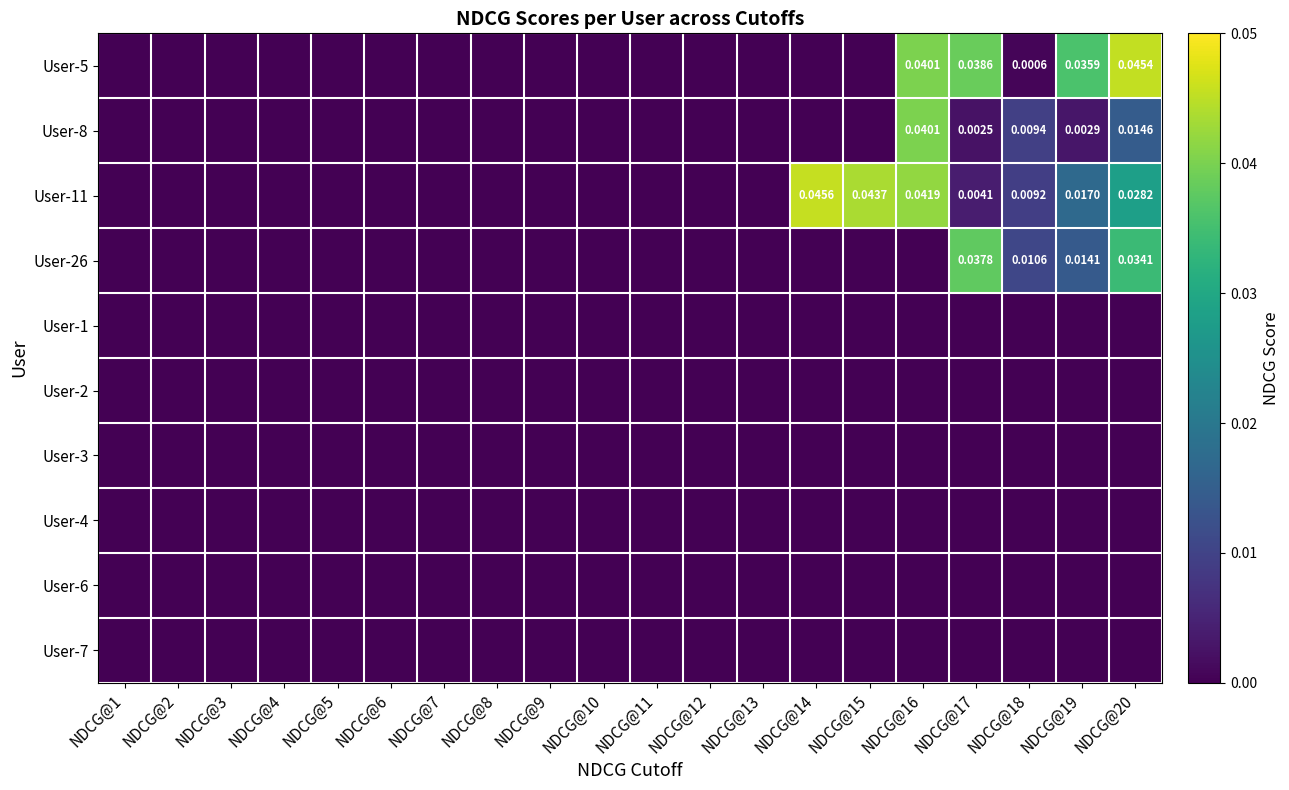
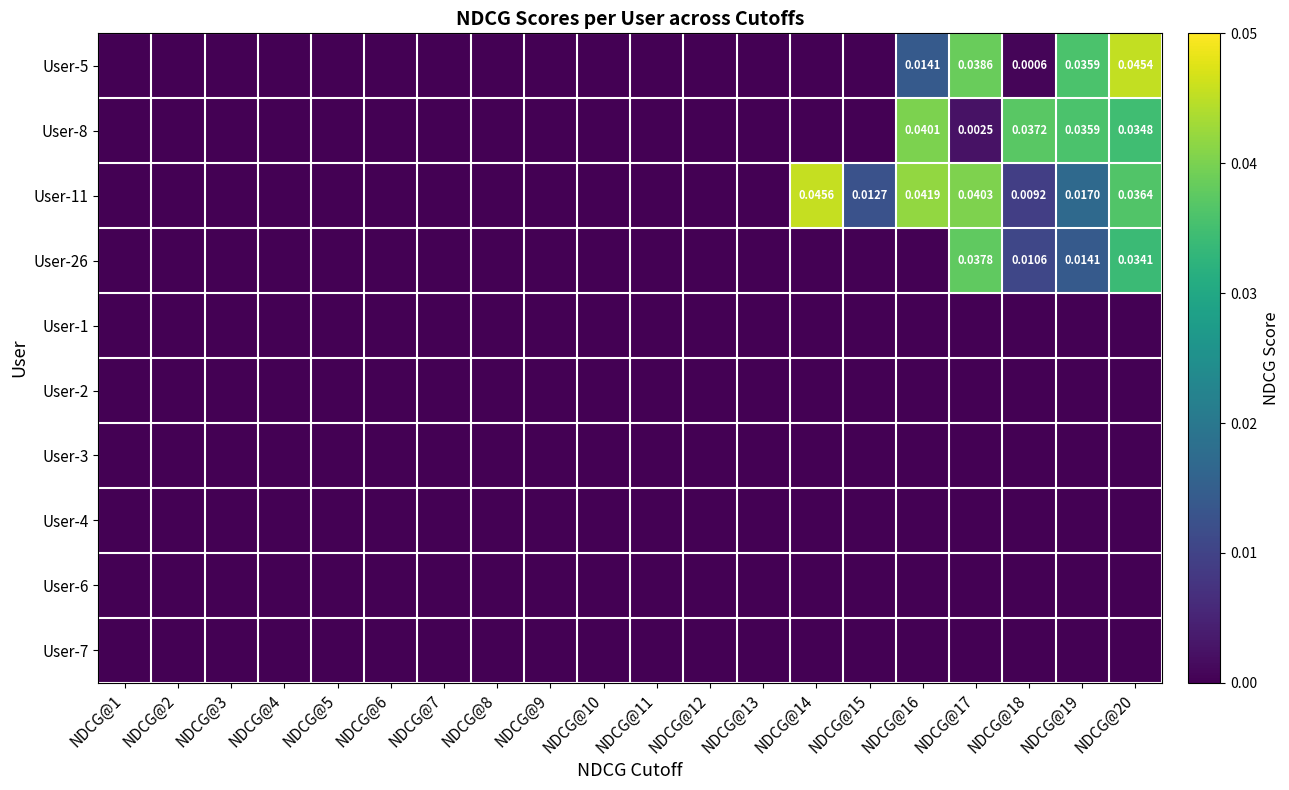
  {
    "User-5": {
-     "NDCG@16": 0.0401,
+     "NDCG@16": 0.0141,
      "NDCG@17": 0.0386,
      "NDCG@18": 0.0006,
      "NDCG@19": 0.0359,
      "NDCG@20": 0.0454
    },
    "User-8": {
      "NDCG@16": 0.0401,
      "NDCG@17": 0.0025,
-     "NDCG@18": 0.0094,
-     "NDCG@19": 0.0029,
-     "NDCG@20": 0.0146
+     "NDCG@18": 0.0372,
+     "NDCG@19": 0.0359,
+     "NDCG@20": 0.0348
    },
    "User-11": {
      "NDCG@14": 0.0456,
-     "NDCG@15": 0.0437,
+     "NDCG@15": 0.0127,
      "NDCG@16": 0.0419,
-     "NDCG@17": 0.0041,
+     "NDCG@17": 0.0403,
      "NDCG@18": 0.0092,
      "NDCG@19": 0.0170,
-     "NDCG@20": 0.0282
+     "NDCG@20": 0.0364
    },
    "User-26": {
      "NDCG@17": 0.0378,
      "NDCG@18": 0.0106,
      "NDCG@19": 0.0141,
      "NDCG@20": 0.0341
    }
  }
